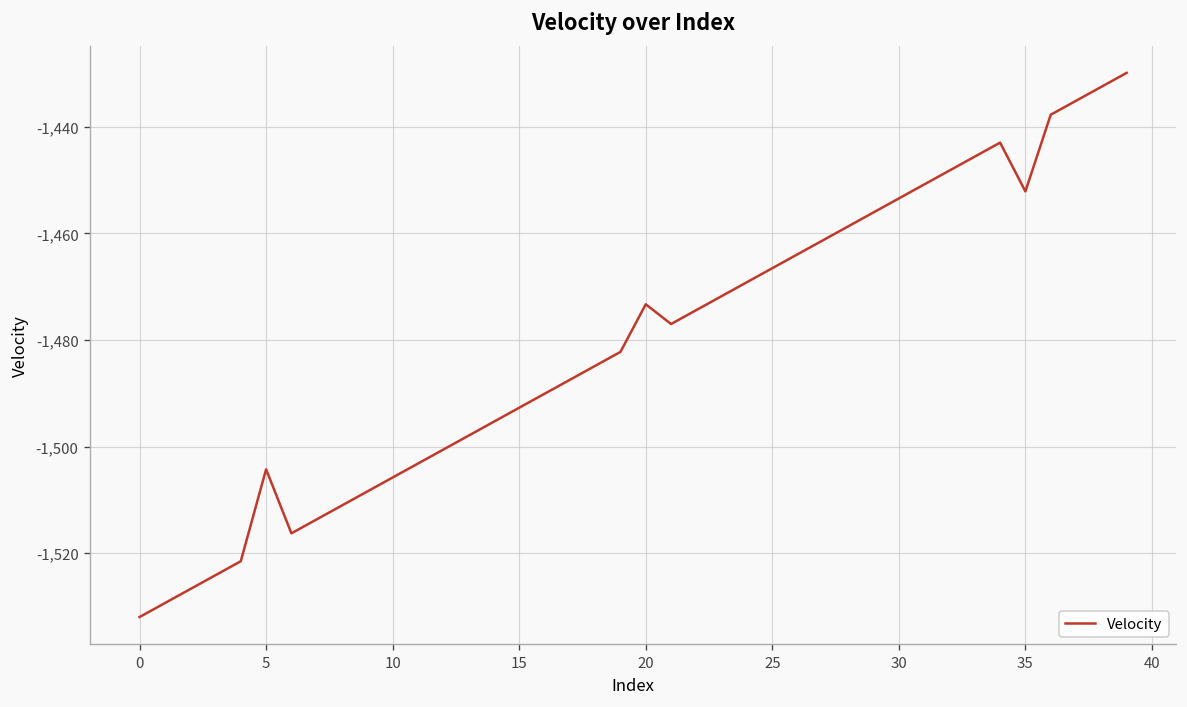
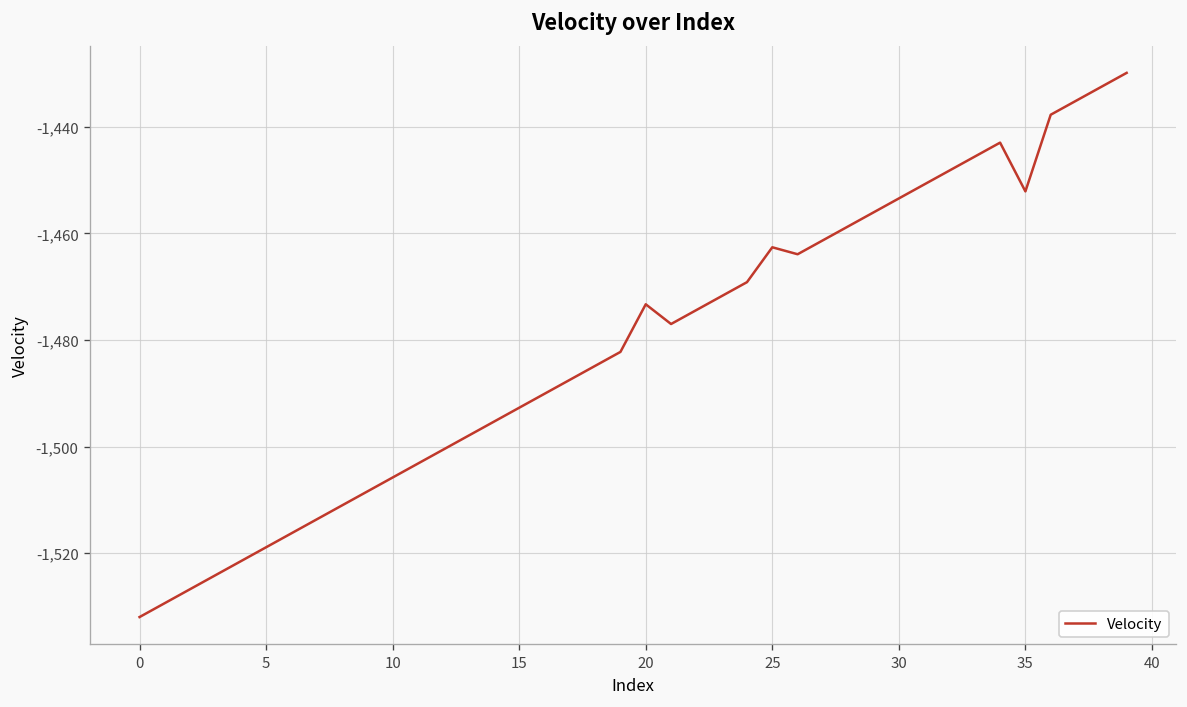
  {
    "0": "-1,532",
-   "5": "-1,504",
+   "5": "-1,519",
    "10": "-1,506",
    "15": "-1,493",
    "20": "-1,473",
-   "25": "-1,467",
+   "25": "-1,463",
    "30": "-1,453",
    "35": "-1,452"
  }
